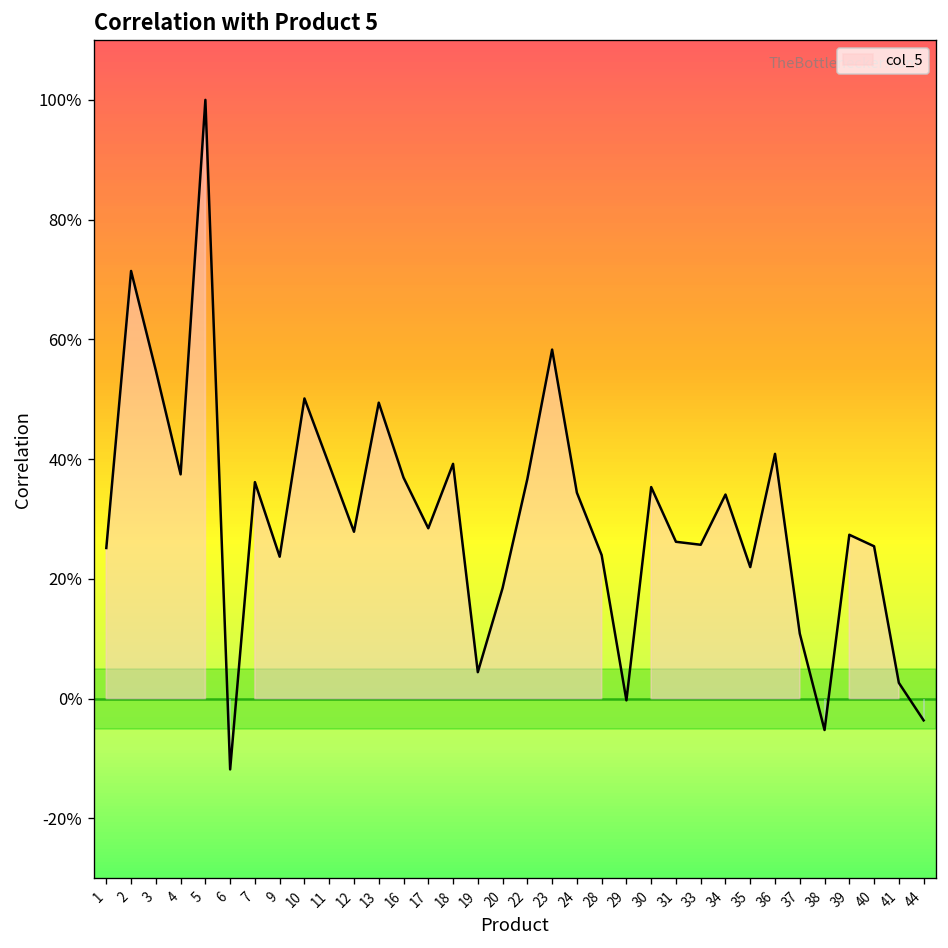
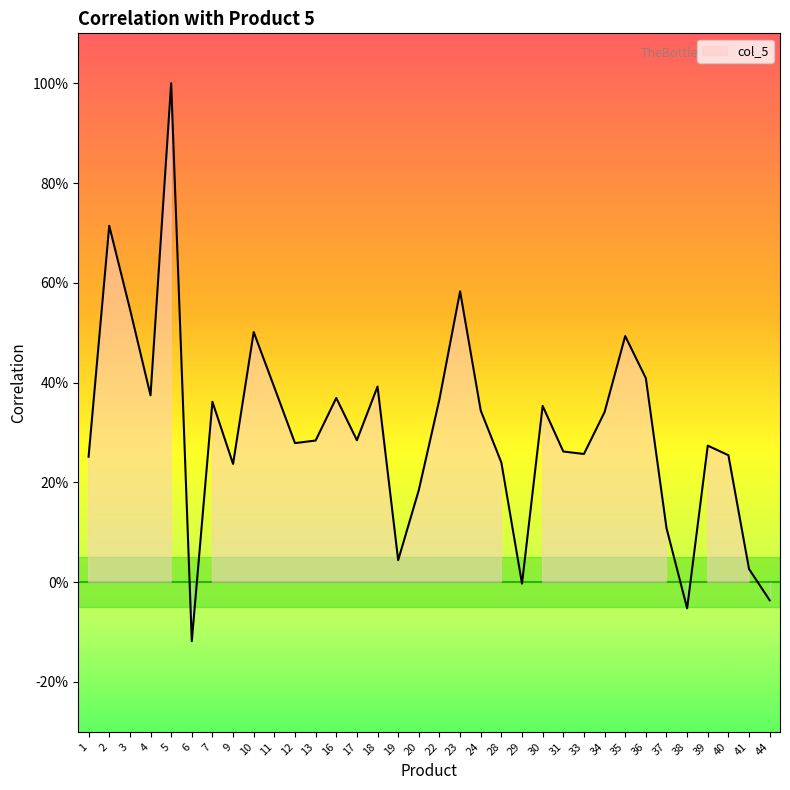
  {
    "1": "25%",
    "2": "71%",
    "3": "55%",
    "4": "37%",
    "5": "100%",
    "6": "-12%",
    "7": "36%",
    "9": "24%",
    "10": "50%",
    "11": "39%",
    "12": "28%",
-   "13": "49%",
+   "13": "28%",
    "16": "37%",
    "17": "28%",
    "18": "39%",
    "19": "4%",
    "20": "18%",
    "22": "37%",
    "23": "58%",
    "24": "34%",
    "28": "24%",
    "29": "0%",
    "30": "35%",
    "31": "26%",
    "33": "26%",
    "34": "34%",
-   "35": "22%",
+   "35": "49%",
    "36": "41%",
    "37": "11%",
    "38": "-5%",
    "39": "27%",
    "40": "25%",
    "41": "3%",
    "44": "-4%"
  }
